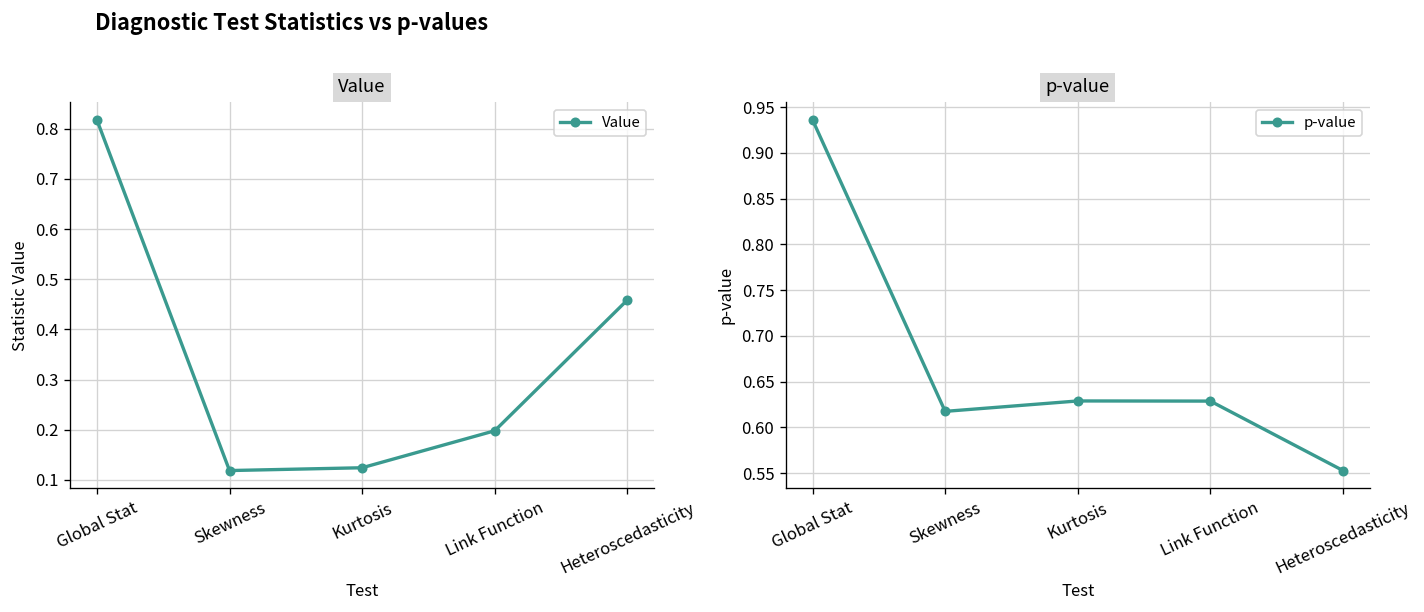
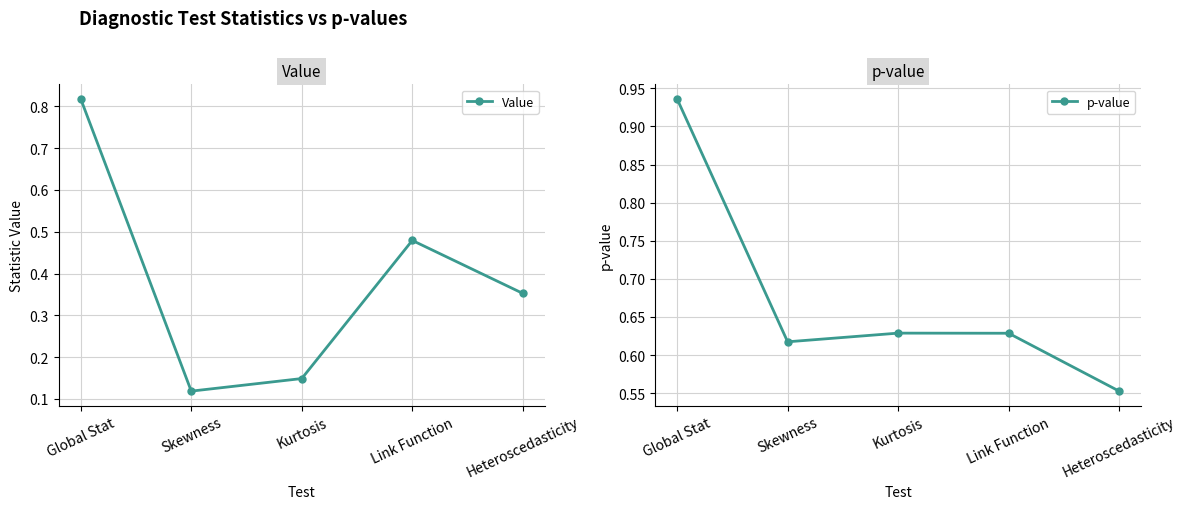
  {
    "Value": {
      "Global Stat": 0.82,
      "Skewness": 0.12,
-     "Kurtosis": 0.12,
-     "Link Function": 0.20,
-     "Heteroscedasticity": 0.46
+     "Kurtosis": 0.15,
+     "Link Function": 0.48,
+     "Heteroscedasticity": 0.35
    },
    "p-value": {
      "Global Stat": 0.94,
      "Skewness": 0.62,
      "Kurtosis": 0.63,
      "Link Function": 0.63,
      "Heteroscedasticity": 0.55
    }
  }
